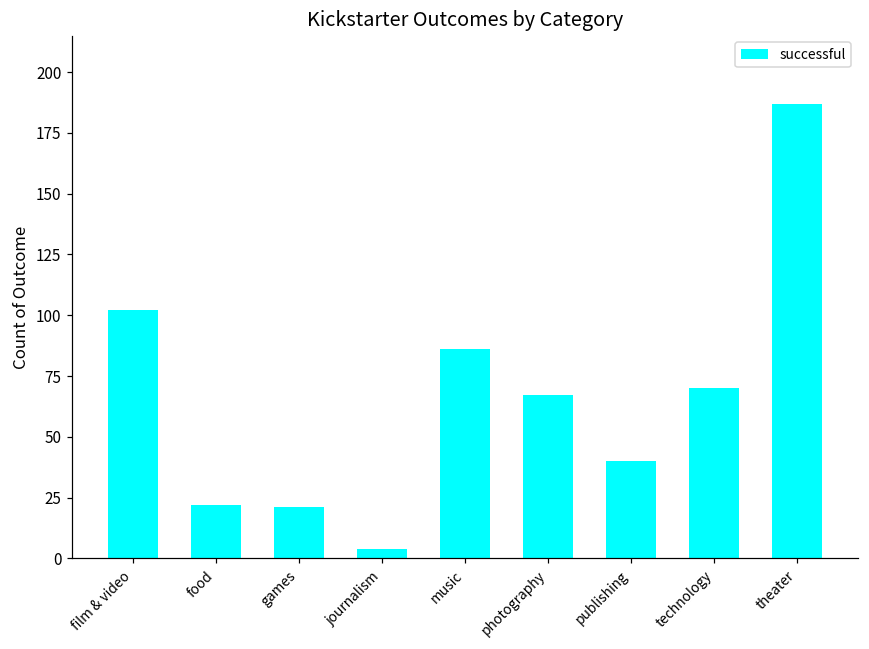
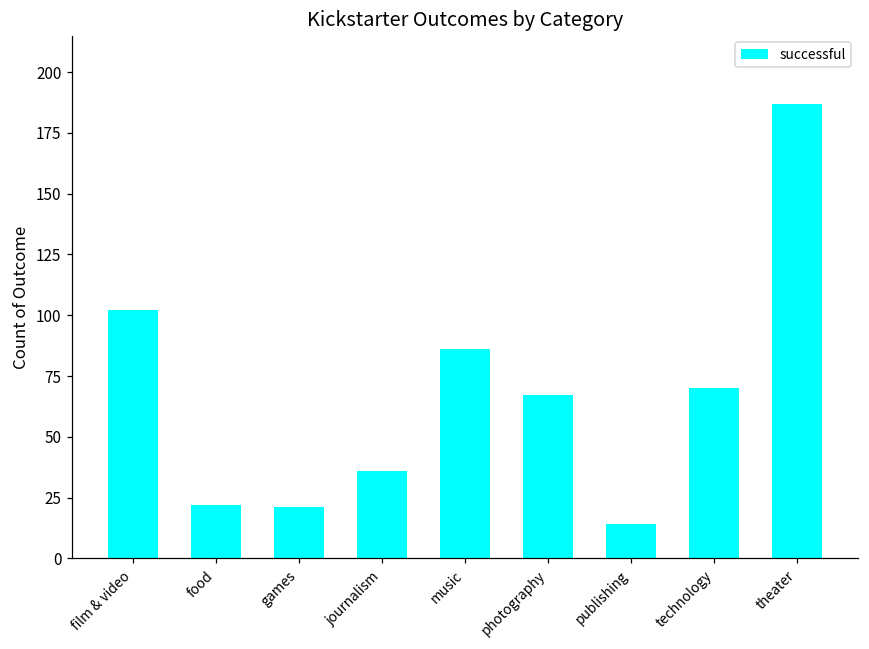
  {
    "film & video": 102,
    "food": 22,
    "games": 21,
-   "journalism": 4,
+   "journalism": 36,
    "music": 86,
    "photography": 67,
-   "publishing": 40,
+   "publishing": 14,
    "technology": 70,
    "theater": 187
  }
